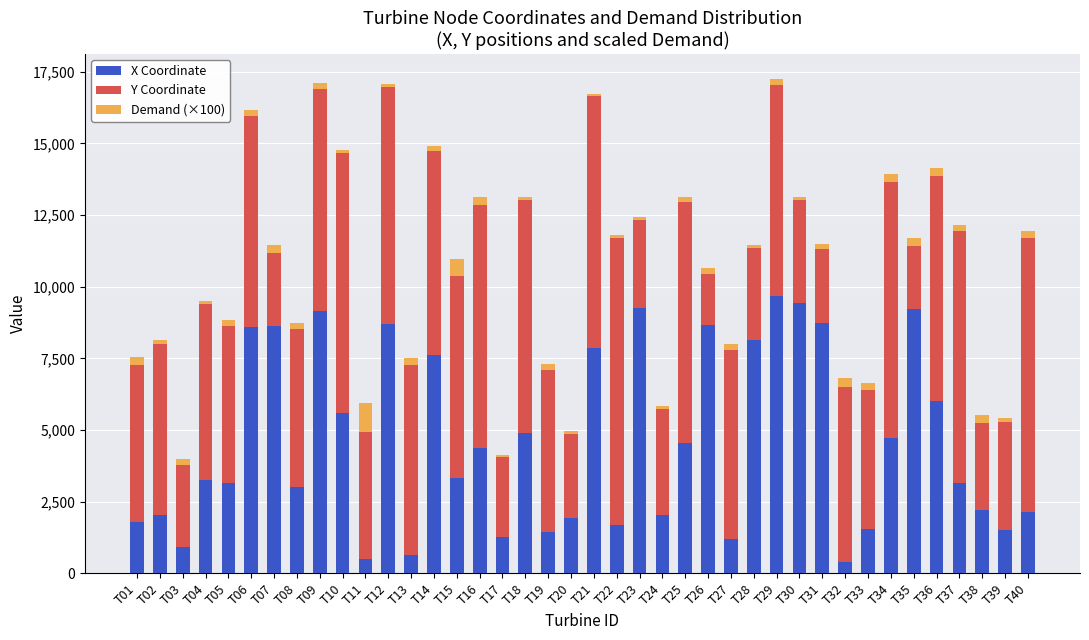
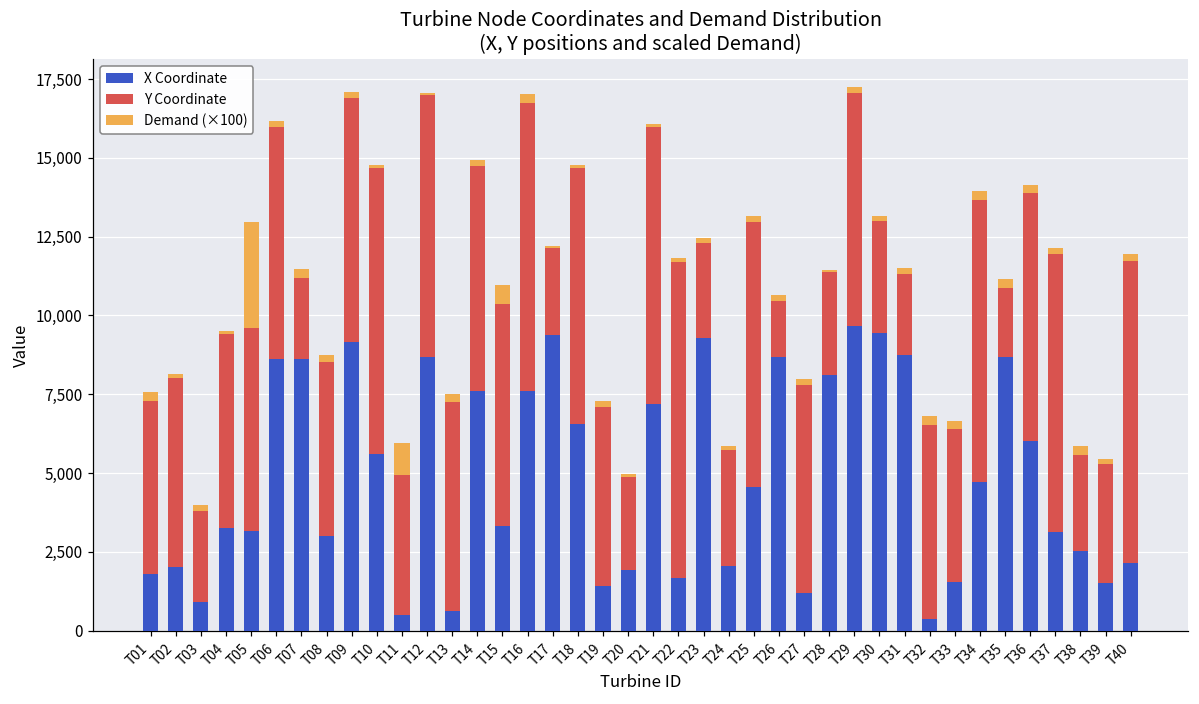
  {
    "X Coordinate": {
      "T01": "1,800",
      "T02": "2,000",
      "T03": "900",
      "T04": "3,300",
      "T05": "3,200",
      "T06": "8,600",
      "T07": "8,600",
      "T08": "3,000",
      "T09": "9,200",
      "T10": "5,600",
      "T11": "500",
      "T12": "8,700",
      "T13": "600",
      "T14": "7,600",
      "T15": "3,300",
-     "T16": "4,400",
-     "T17": "1,300",
-     "T18": "4,900",
+     "T16": "7,600",
+     "T17": "9,400",
+     "T18": "6,500",
      "T19": "1,400",
      "T20": "1,900",
-     "T21": "7,900",
+     "T21": "7,200",
      "T22": "1,700",
      "T23": "9,300",
      "T24": "2,000",
      "T25": "4,600",
      "T26": "8,700",
      "T27": "1,200",
      "T28": "8,100",
      "T29": "9,700",
      "T30": "9,400",
      "T31": "8,700",
      "T32": "400",
      "T33": "1,500",
      "T34": "4,700",
-     "T35": "9,200",
+     "T35": "8,700",
      "T36": "6,000",
      "T37": "3,100",
-     "T38": "2,200",
+     "T38": "2,500",
      "T39": "1,500",
      "T40": "2,100"
    },
    "Y Coordinate": {
      "T01": "5,500",
      "T02": "6,000",
      "T03": "2,900",
      "T04": "6,100",
-     "T05": "5,500",
+     "T05": "6,500",
      "T06": "7,400",
      "T07": "2,600",
      "T08": "5,500",
      "T09": "7,700",
      "T10": "9,100",
      "T11": "4,500",
      "T12": "8,300",
      "T13": "6,600",
      "T14": "7,100",
      "T15": "7,000",
-     "T16": "8,500",
+     "T16": "9,200",
      "T17": "2,800",
      "T18": "8,100",
      "T19": "5,700",
      "T20": "2,900",
      "T21": "8,800",
      "T22": "10,000",
      "T23": "3,000",
      "T24": "3,700",
      "T25": "8,400",
      "T26": "1,800",
      "T27": "6,600",
      "T28": "3,200",
      "T29": "7,400",
      "T30": "3,600",
      "T31": "2,600",
      "T32": "6,100",
      "T33": "4,900",
      "T34": "8,900",
      "T35": "2,200",
      "T36": "7,900",
      "T37": "8,800",
      "T38": "3,000",
      "T39": "3,800",
      "T40": "9,600"
    },
    "Demand (×100)": {
      "T01": "300",
      "T02": "100",
      "T03": "200",
      "T04": "100",
-     "T05": "200",
+     "T05": "3,400",
      "T06": "200",
      "T07": "300",
      "T08": "200",
      "T09": "200",
      "T10": "100",
      "T11": "1,000",
      "T13": "200",
      "T14": "200",
      "T15": "600",
      "T16": "300",
      "T18": "100",
      "T19": "200",
      "T20": "100",
      "T22": "100",
      "T23": "100",
      "T24": "100",
      "T25": "200",
      "T26": "200",
      "T27": "200",
      "T29": "200",
      "T30": "100",
      "T31": "200",
      "T32": "300",
      "T33": "200",
      "T34": "300",
      "T35": "300",
      "T36": "300",
      "T37": "200",
      "T38": "300",
      "T39": "100",
      "T40": "200"
    }
  }
